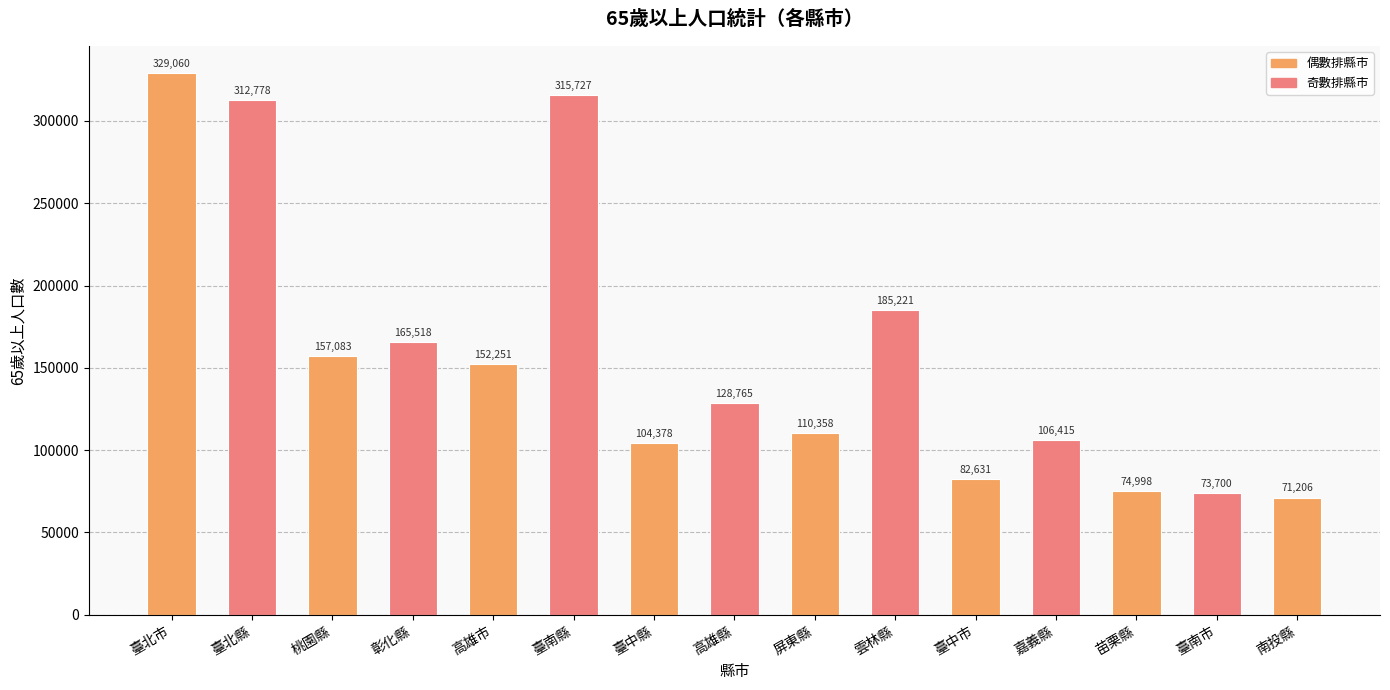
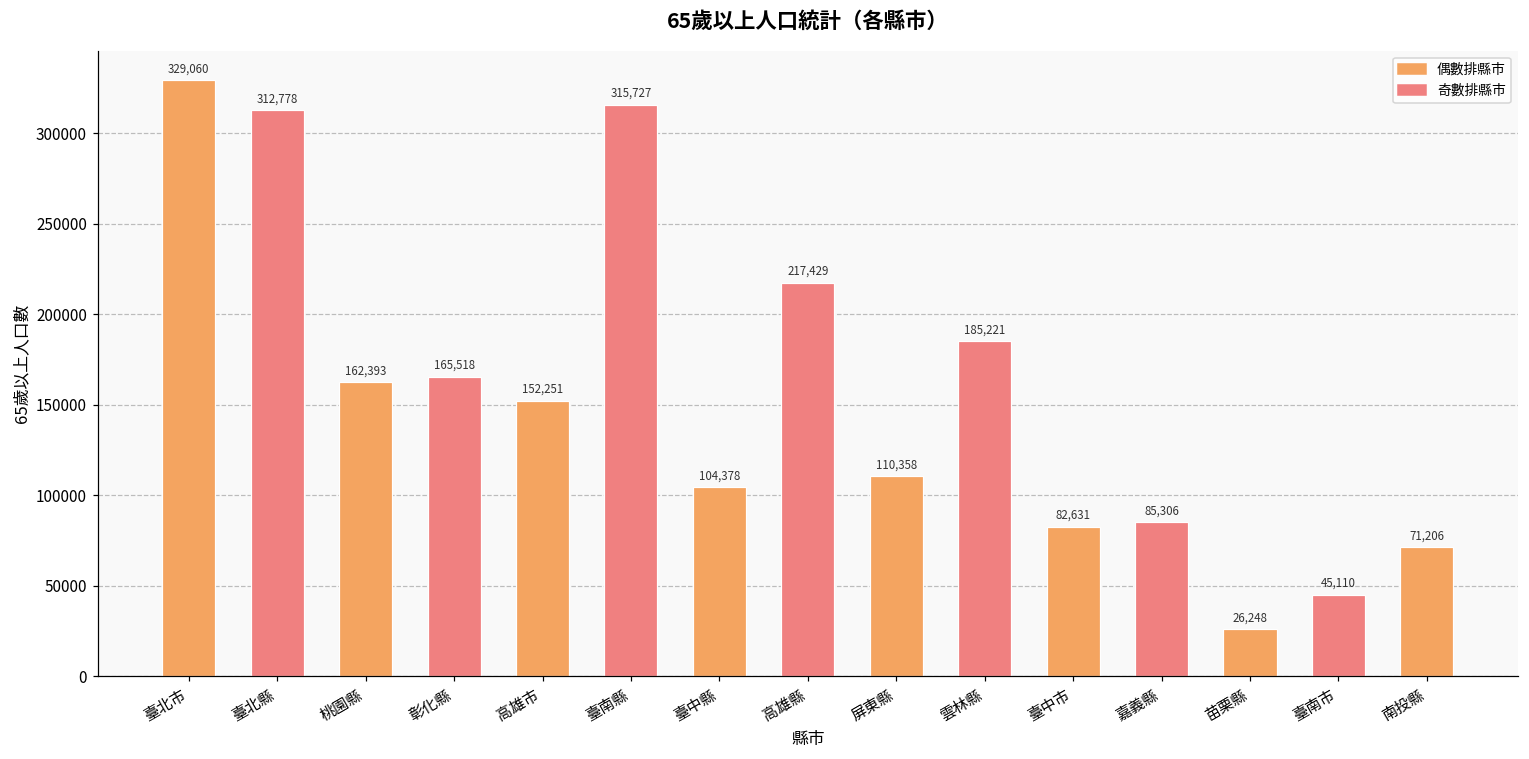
  {
    "臺北市": "329,060",
    "臺北縣": "312,778",
-   "桃園縣": "157,083",
+   "桃園縣": "162,393",
    "彰化縣": "165,518",
    "高雄市": "152,251",
    "臺南縣": "315,727",
    "臺中縣": "104,378",
-   "高雄縣": "128,765",
+   "高雄縣": "217,429",
    "屏東縣": "110,358",
    "雲林縣": "185,221",
    "臺中市": "82,631",
-   "嘉義縣": "106,415",
-   "苗栗縣": "74,998",
-   "臺南市": "73,700",
+   "嘉義縣": "85,306",
+   "苗栗縣": "26,248",
+   "臺南市": "45,110",
    "南投縣": "71,206"
  }
